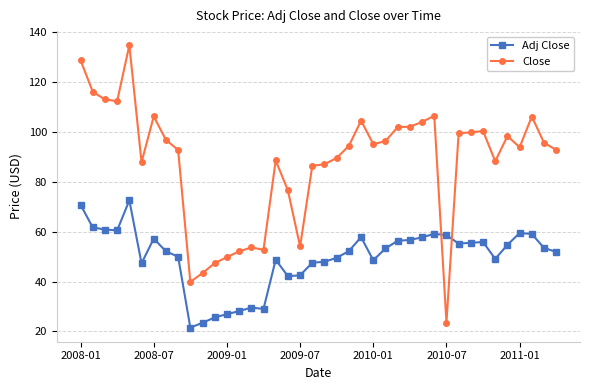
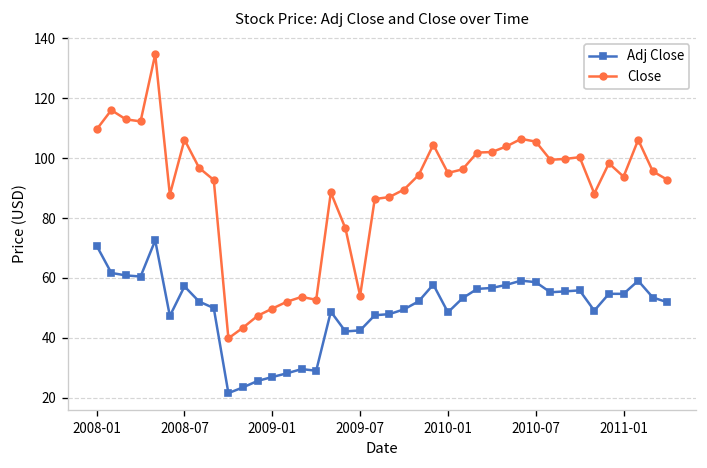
  {
    "Adj Close": {
      "2008-01": 71,
      "2008-07": 57,
      "2009-01": 27,
      "2009-07": 42,
      "2010-01": 49,
      "2010-07": 59,
-     "2011-01": 59
+     "2011-01": 55
    },
    "Close": {
-     "2008-01": 129,
+     "2008-01": 110,
      "2008-07": 106,
      "2009-01": 50,
      "2009-07": 54,
      "2010-01": 95,
-     "2010-07": 24,
+     "2010-07": 106,
      "2011-01": 94
    }
  }
